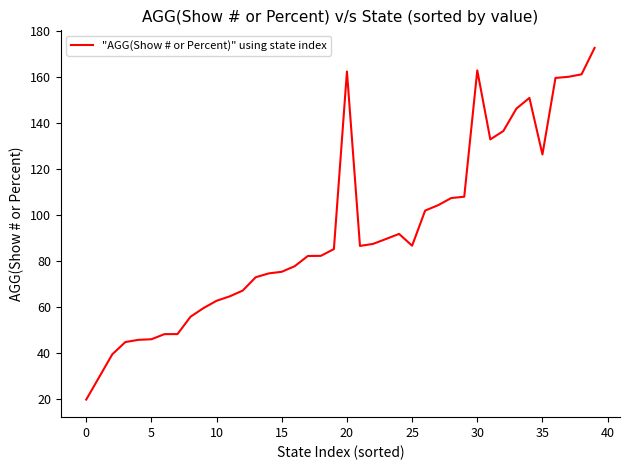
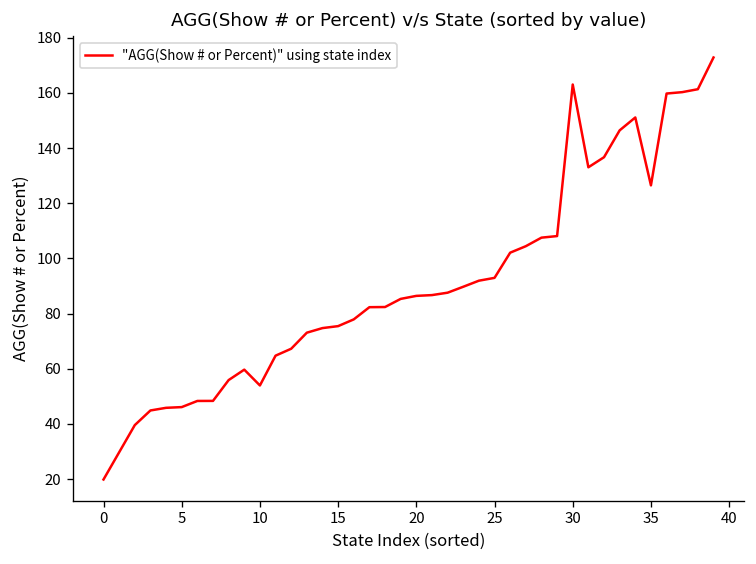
  {
    "0": 20,
    "5": 46,
-   "10": 63,
+   "10": 54,
    "15": 75,
-   "20": 163,
-   "25": 87,
+   "20": 86,
+   "25": 93,
    "30": 163,
    "35": 126
  }
